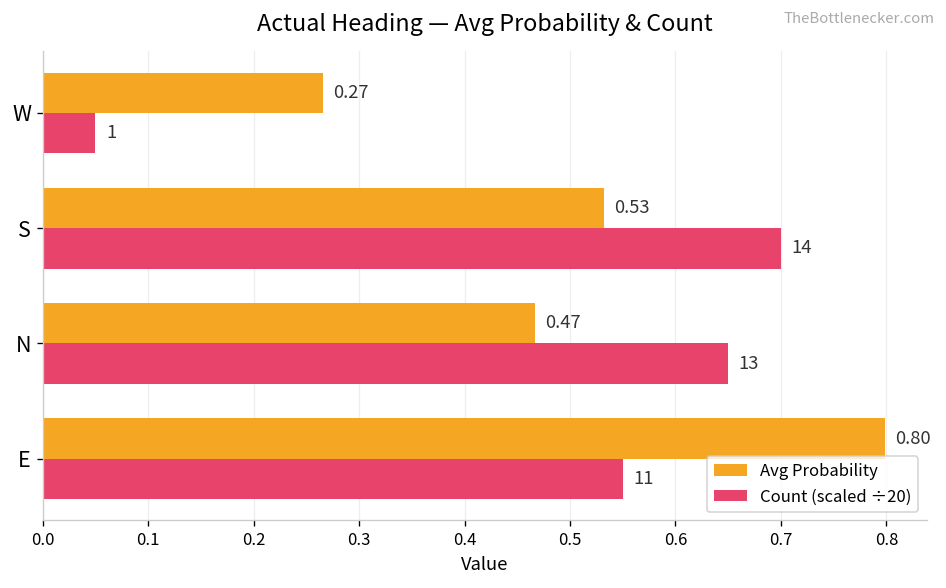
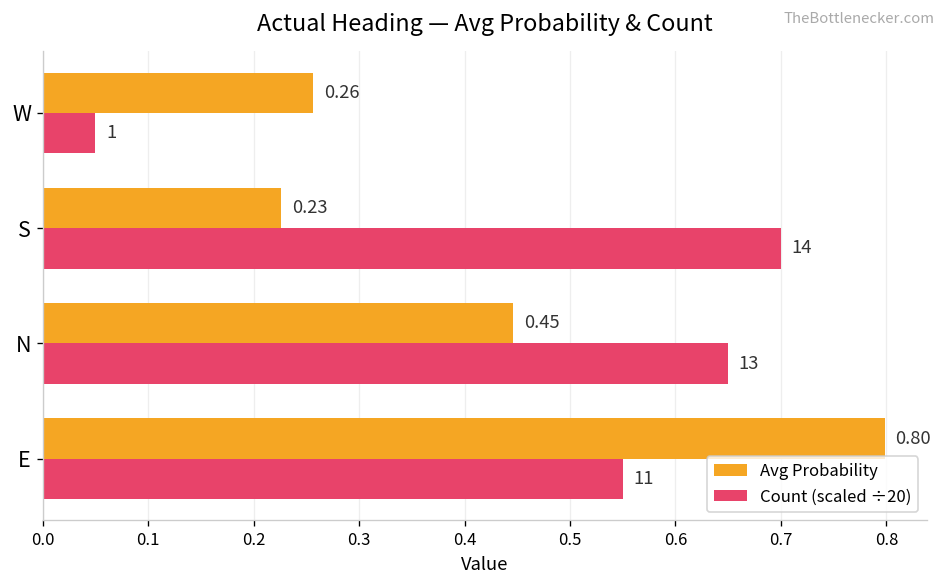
  {
    "Avg Probability": {
-     "W": 0.27,
-     "S": 0.53,
-     "N": 0.47,
+     "W": 0.26,
+     "S": 0.23,
+     "N": 0.45,
      "E": 0.80
    }
  }
